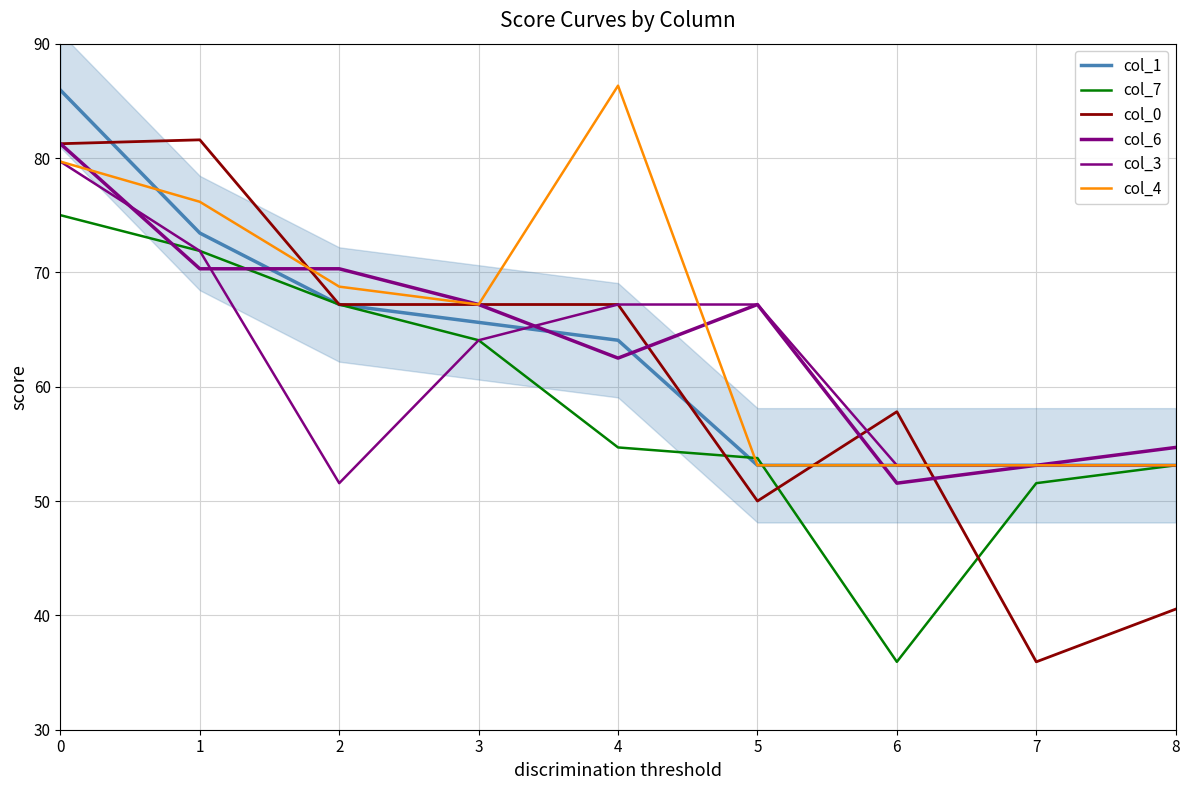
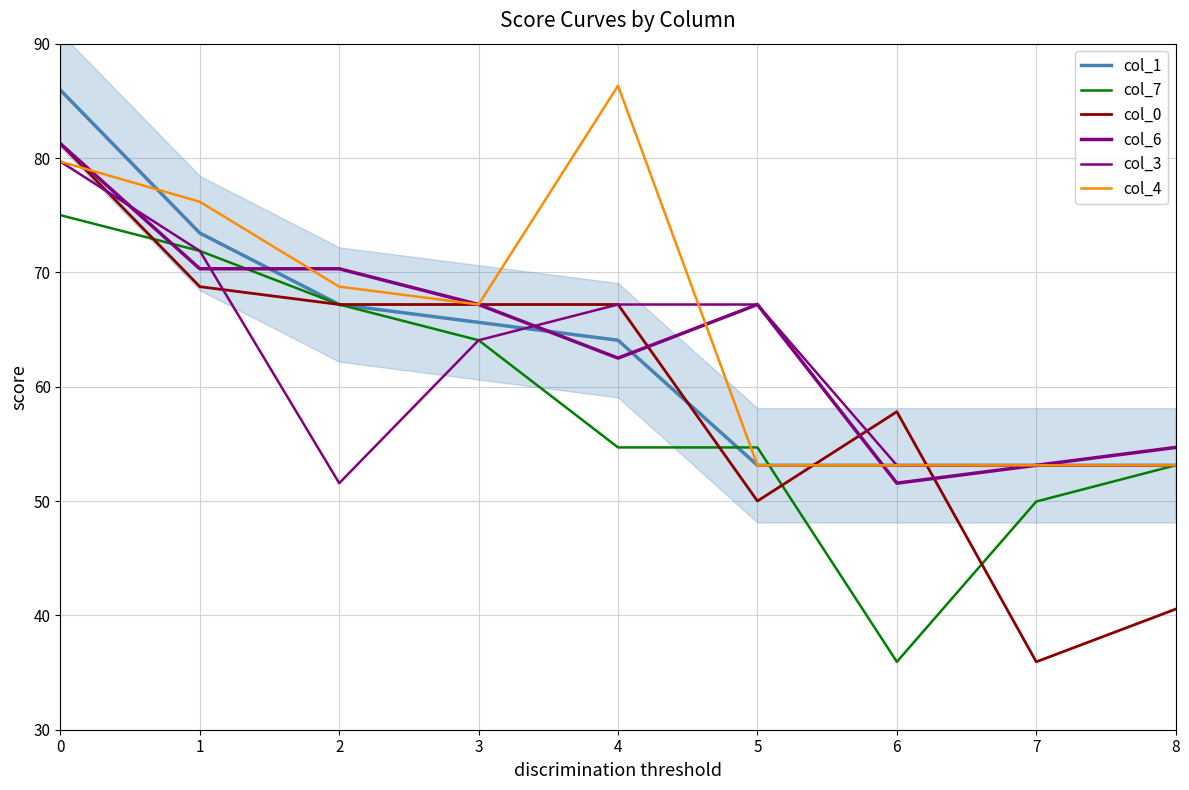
  {
    "col_7": {
      "0": 75.0,
      "4": 54.7,
-     "5": 53.8,
+     "5": 54.7,
      "6": 35.9,
-     "7": 51.6
+     "7": 50.0
    },
    "col_0": {
-     "1": 81.6,
+     "1": 68.8,
      "5": 50.0,
      "6": 57.8,
      "7": 35.9,
      "8": 40.5
    },
    "col_4": {
      "1": 76.2,
      "2": 68.8,
      "4": 86.3
    }
  }
